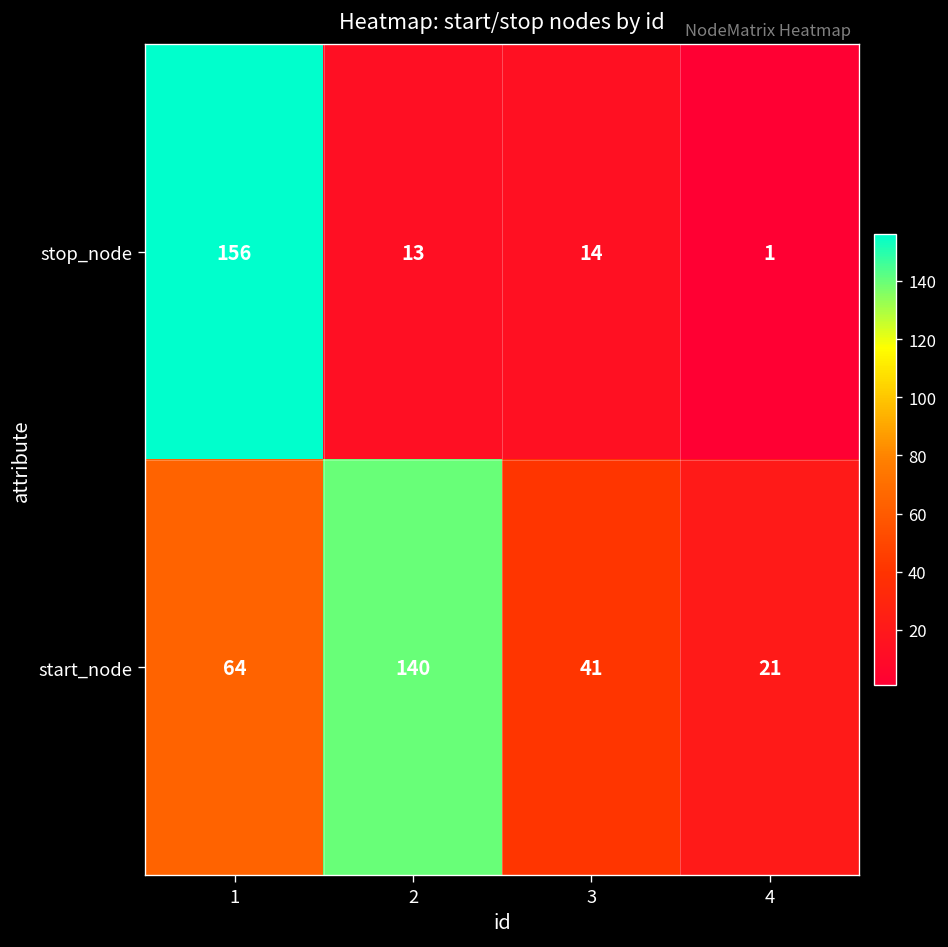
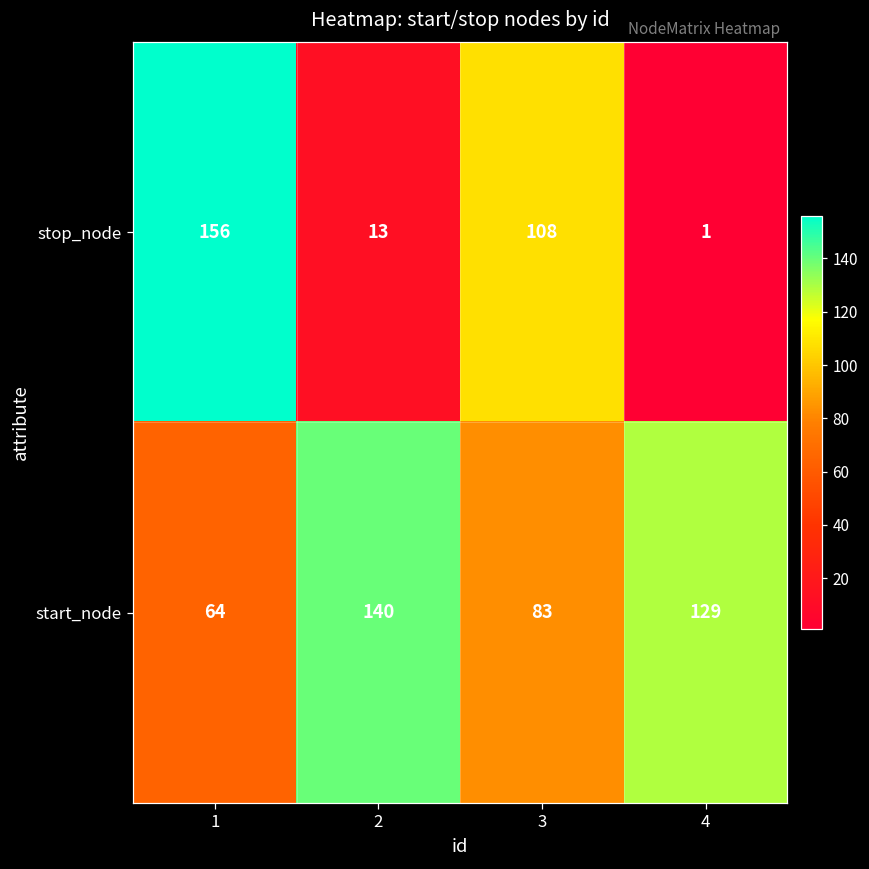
  {
    "stop_node": {
      "1": 156,
      "2": 13,
-     "3": 14,
+     "3": 108,
      "4": 1
    },
    "start_node": {
      "1": 64,
      "2": 140,
-     "3": 41,
-     "4": 21
+     "3": 83,
+     "4": 129
    }
  }
